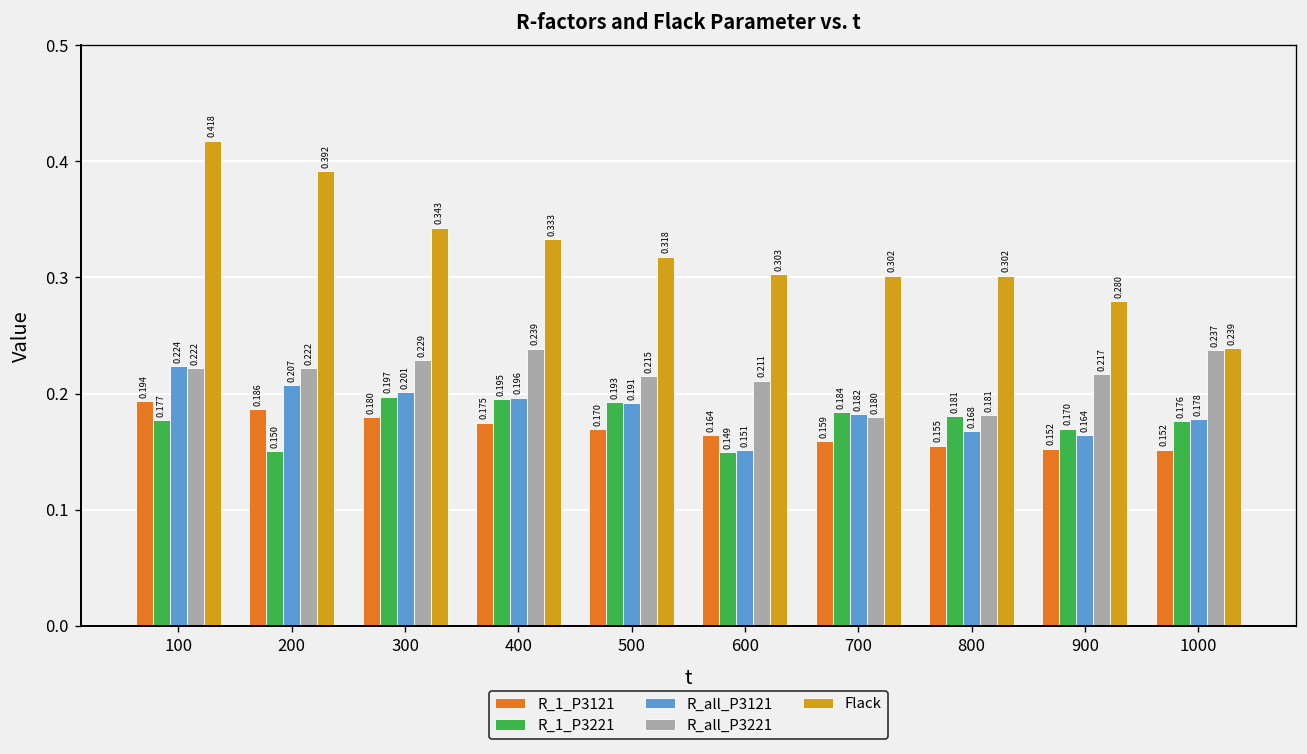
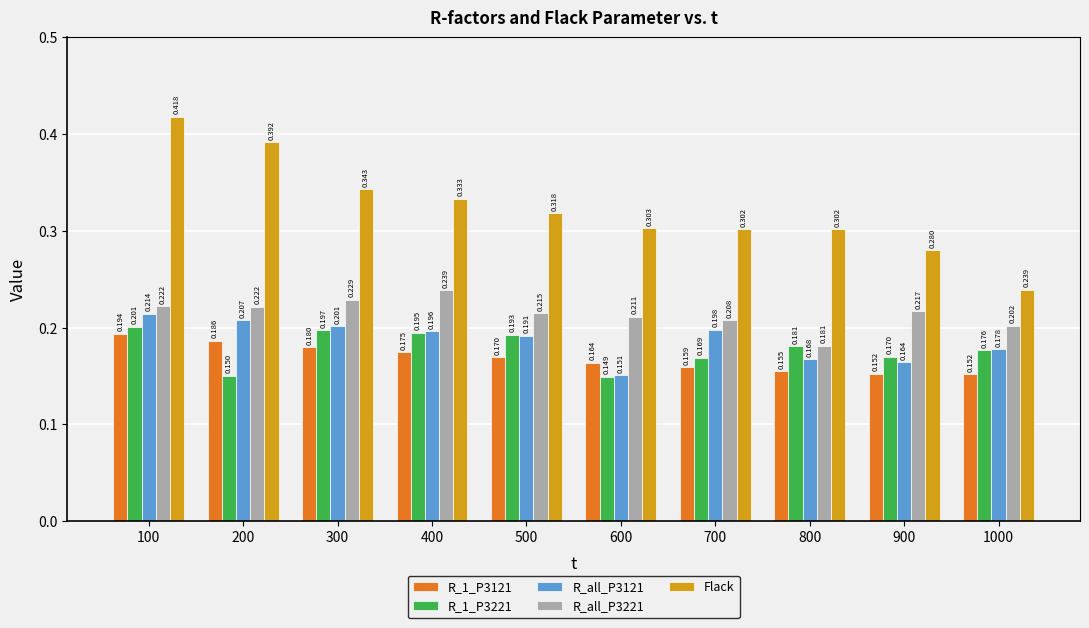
  {
    "R_1_P3221": {
-     "100": 0.177,
+     "100": 0.201,
      "200": 0.150,
      "300": 0.197,
      "400": 0.195,
      "500": 0.193,
      "600": 0.149,
-     "700": 0.184,
+     "700": 0.169,
      "800": 0.181,
      "900": 0.170,
      "1000": 0.176
    },
    "R_all_P3121": {
-     "100": 0.224,
+     "100": 0.214,
      "200": 0.207,
      "300": 0.201,
      "400": 0.196,
      "500": 0.191,
      "600": 0.151,
-     "700": 0.182,
+     "700": 0.198,
      "800": 0.168,
      "900": 0.164,
      "1000": 0.178
    },
    "R_all_P3221": {
      "100": 0.222,
      "200": 0.222,
      "300": 0.229,
      "400": 0.239,
      "500": 0.215,
      "600": 0.211,
-     "700": 0.180,
+     "700": 0.208,
      "800": 0.181,
      "900": 0.217,
-     "1000": 0.237
+     "1000": 0.202
    }
  }
